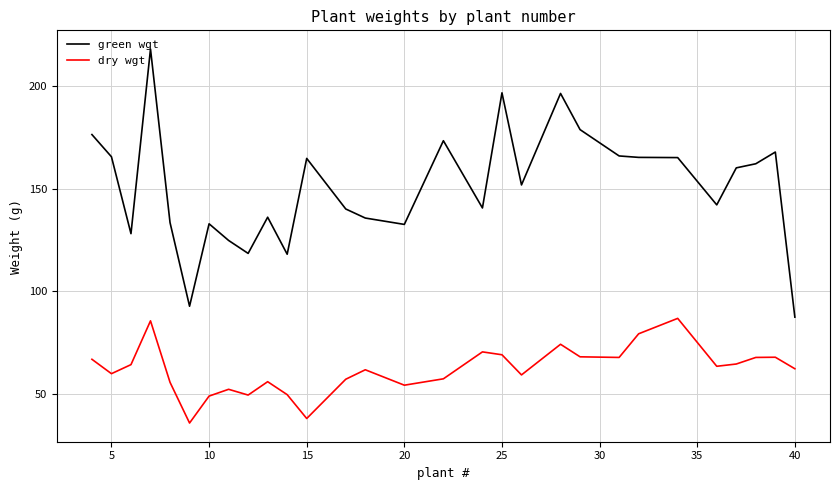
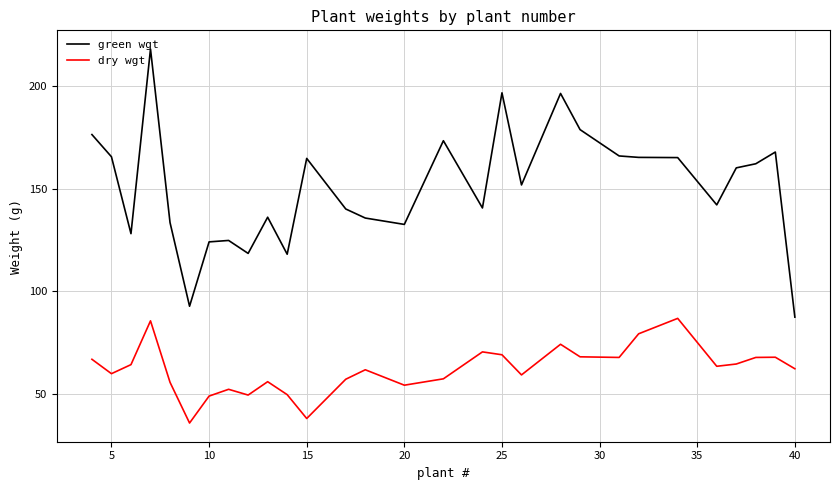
  {
    "green wgt": {
      "5": 166,
-     "10": 133,
+     "10": 124,
      "15": 165,
      "20": 133,
      "25": 197,
      "40": 88
    },
    "dry wgt": {
      "5": 60,
      "10": 49,
      "15": 38,
      "20": 54,
      "25": 69,
      "40": 62
    }
  }
